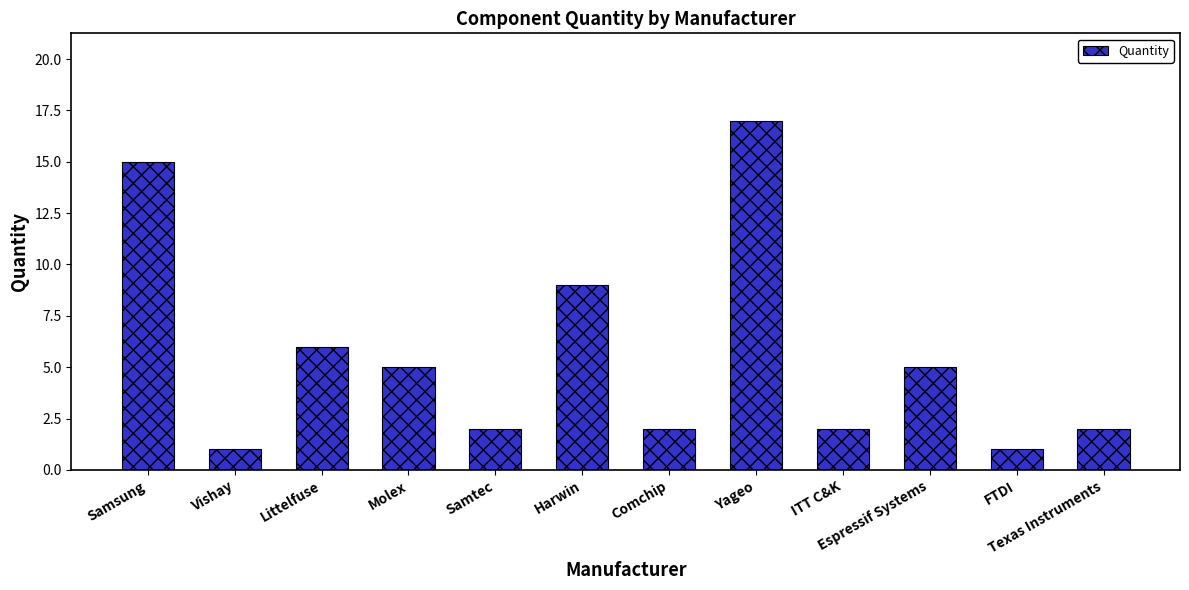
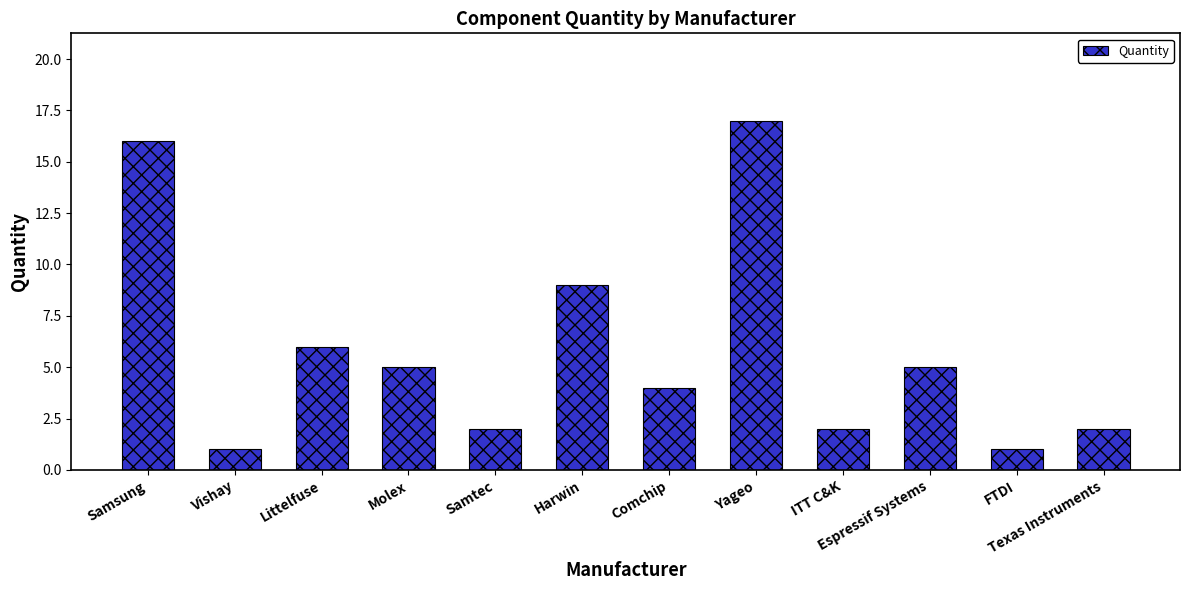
  {
-   "Samsung": 15,
+   "Samsung": 16,
    "Vishay": 1,
    "Littelfuse": 6,
    "Molex": 5,
    "Samtec": 2,
    "Harwin": 9,
-   "Comchip": 2,
+   "Comchip": 4,
    "Yageo": 17,
    "ITT C&K": 2,
    "Espressif Systems": 5,
    "FTDI": 1,
    "Texas Instruments": 2
  }
